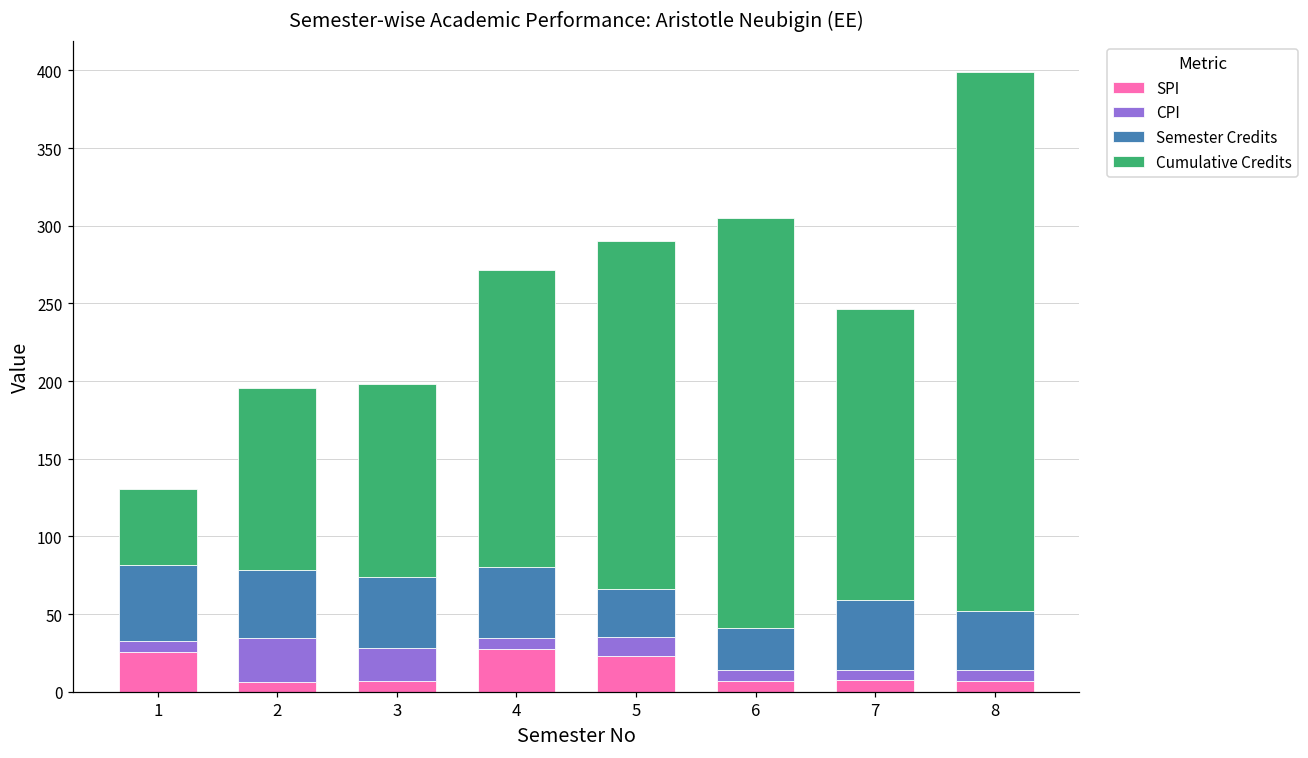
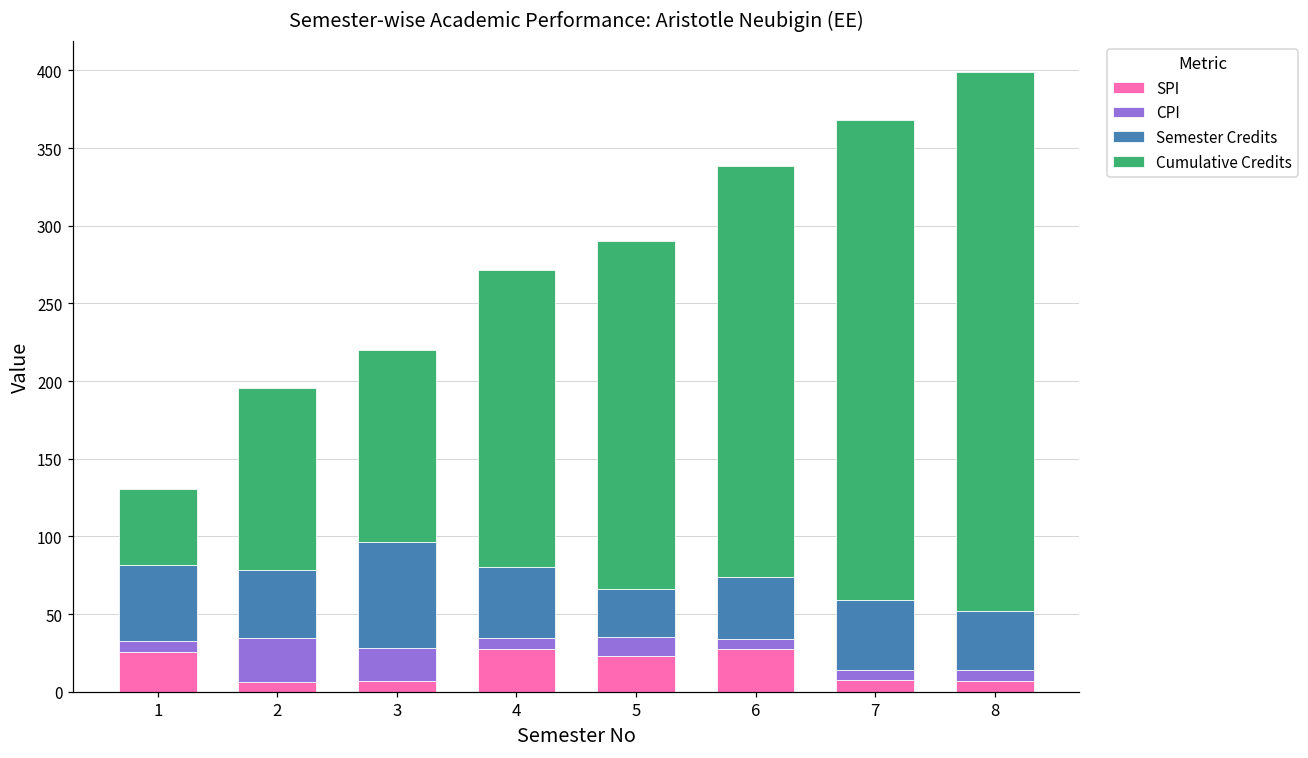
  {
    "SPI": {
      "1": 26,
      "2": 6,
      "3": 7,
      "4": 28,
      "5": 23,
-     "6": 7,
+     "6": 27,
      "7": 7,
      "8": 7
    },
    "CPI": {
      "1": 7,
      "2": 28,
      "3": 22,
      "4": 7,
      "5": 13,
      "6": 7,
      "7": 7,
      "8": 7
    },
    "Semester Credits": {
      "1": 49,
      "2": 44,
-     "3": 46,
+     "3": 68,
      "4": 46,
      "5": 31,
-     "6": 27,
+     "6": 40,
      "7": 45,
      "8": 38
    },
    "Cumulative Credits": {
      "1": 49,
      "2": 117,
      "3": 124,
      "4": 191,
      "5": 224,
      "6": 264,
-     "7": 187,
+     "7": 309,
      "8": 347
    }
  }
